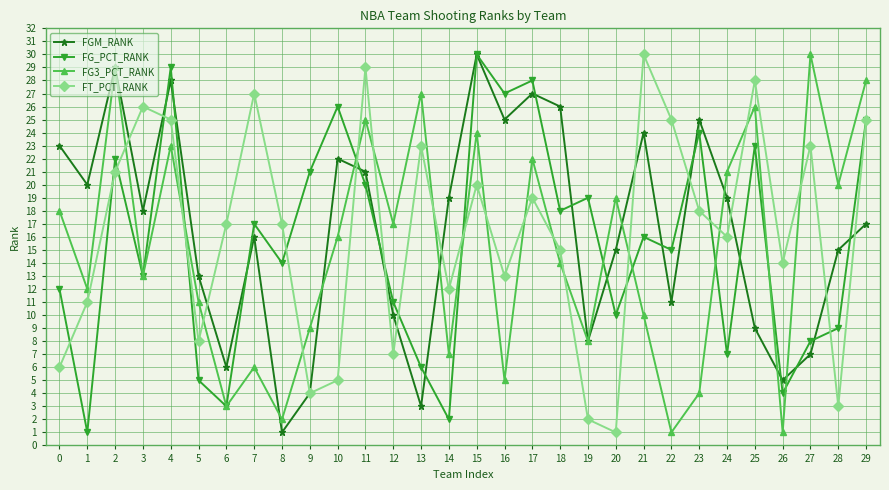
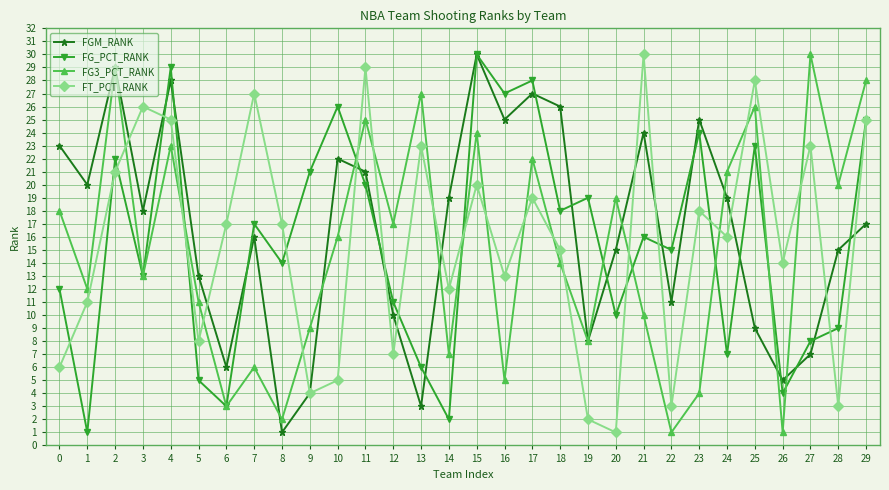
  {
    "FT_PCT_RANK": {
      "0": 6,
      "1": 11,
      "2": 21,
      "3": 26,
      "4": 25,
      "5": 8,
      "6": 17,
      "7": 27,
      "8": 17,
      "10": 5,
      "11": 29,
      "12": 7,
      "13": 23,
      "14": 12,
      "15": 20,
      "16": 13,
      "17": 19,
      "18": 15,
      "19": 2,
      "20": 1,
      "21": 30,
-     "22": 25,
+     "22": 3,
      "23": 18,
      "24": 16,
      "25": 28,
      "26": 14,
      "27": 23,
      "28": 3
    }
  }
